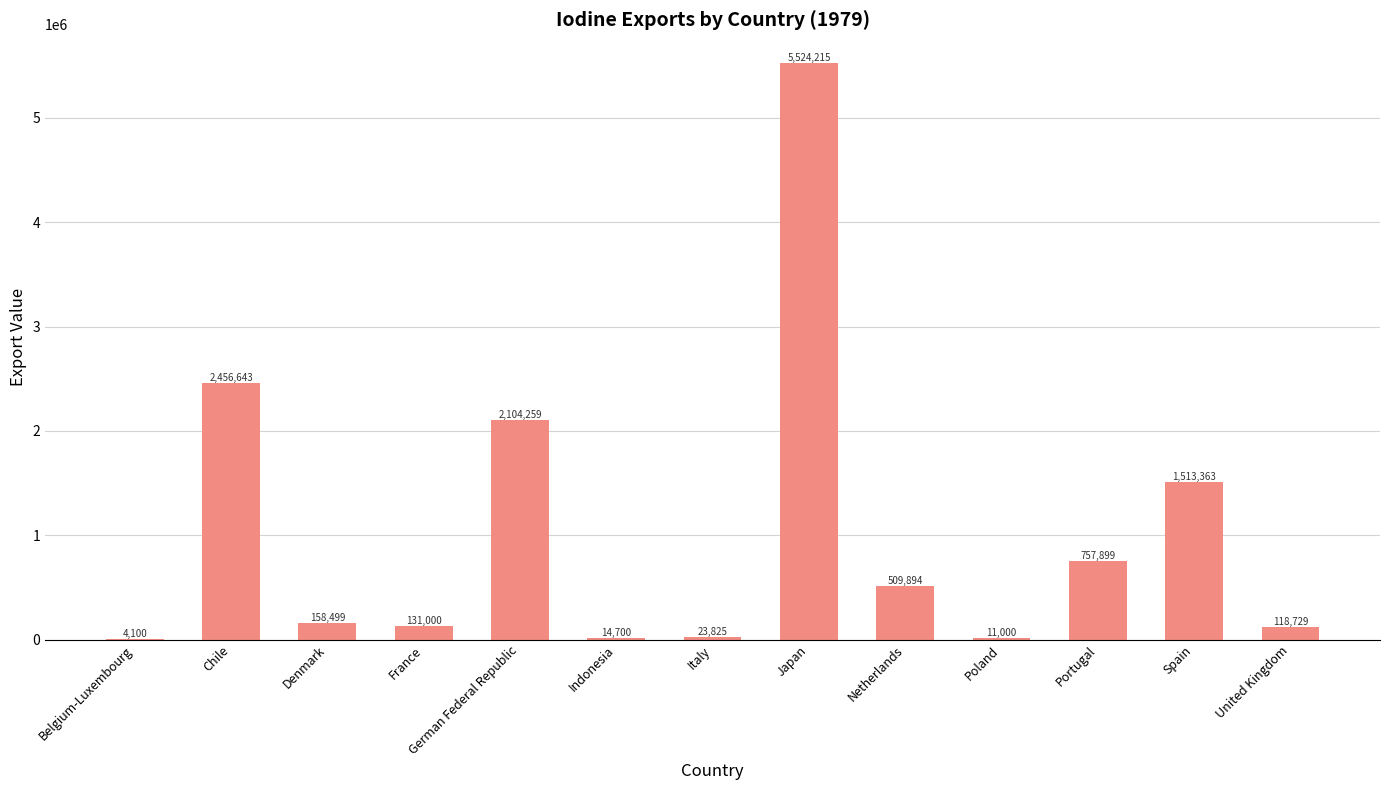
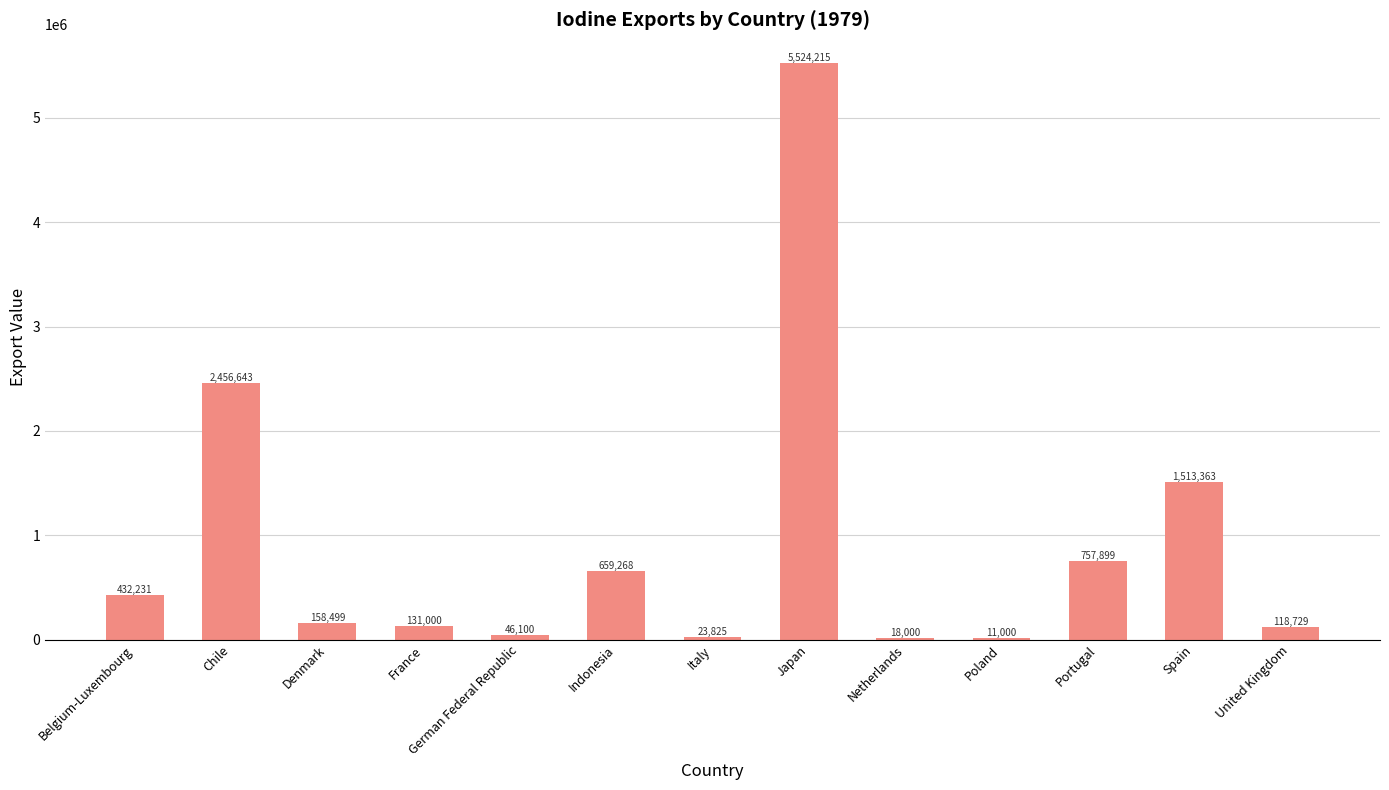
  {
-   "Belgium-Luxembourg": "4,100",
+   "Belgium-Luxembourg": "432,231",
    "Denmark": "158,499",
    "France": "131,000",
-   "German Federal Republic": "2,104,259",
-   "Indonesia": "14,700",
+   "German Federal Republic": "46,100",
+   "Indonesia": "659,268",
    "Italy": "23,825",
    "Japan": "5,524,215",
-   "Netherlands": "509,894",
+   "Netherlands": "18,000",
    "Poland": "11,000",
    "Portugal": "757,899",
    "Spain": "1,513,363",
    "United Kingdom": "118,729"
  }
